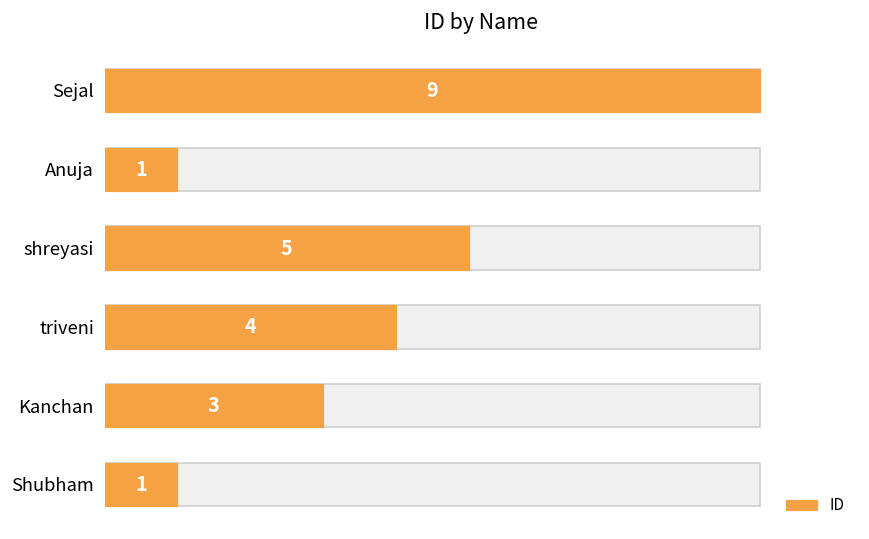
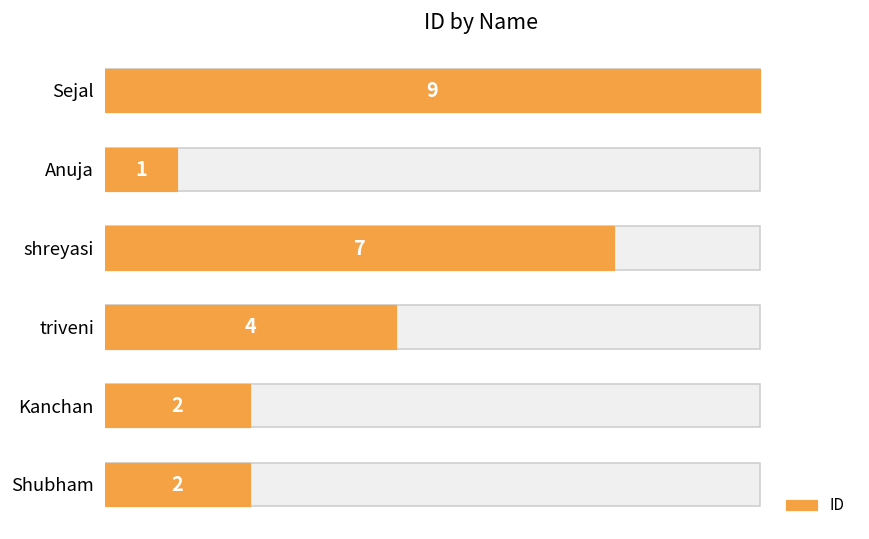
  {
    "ID": {
      "Sejal": 9,
-     "shreyasi": 5,
-     "Kanchan": 3,
-     "Shubham": 1
+     "shreyasi": 7,
+     "Kanchan": 2,
+     "Shubham": 2
    }
  }
